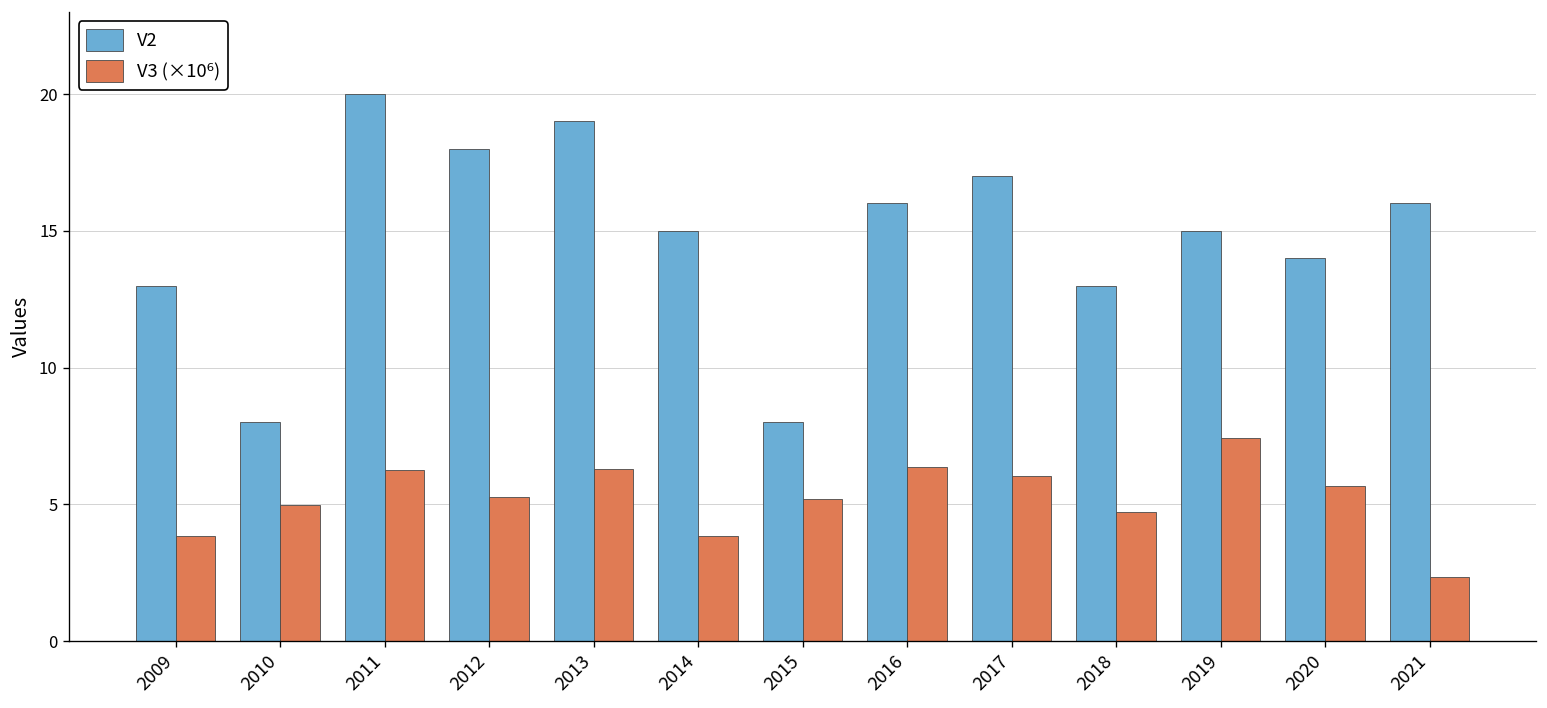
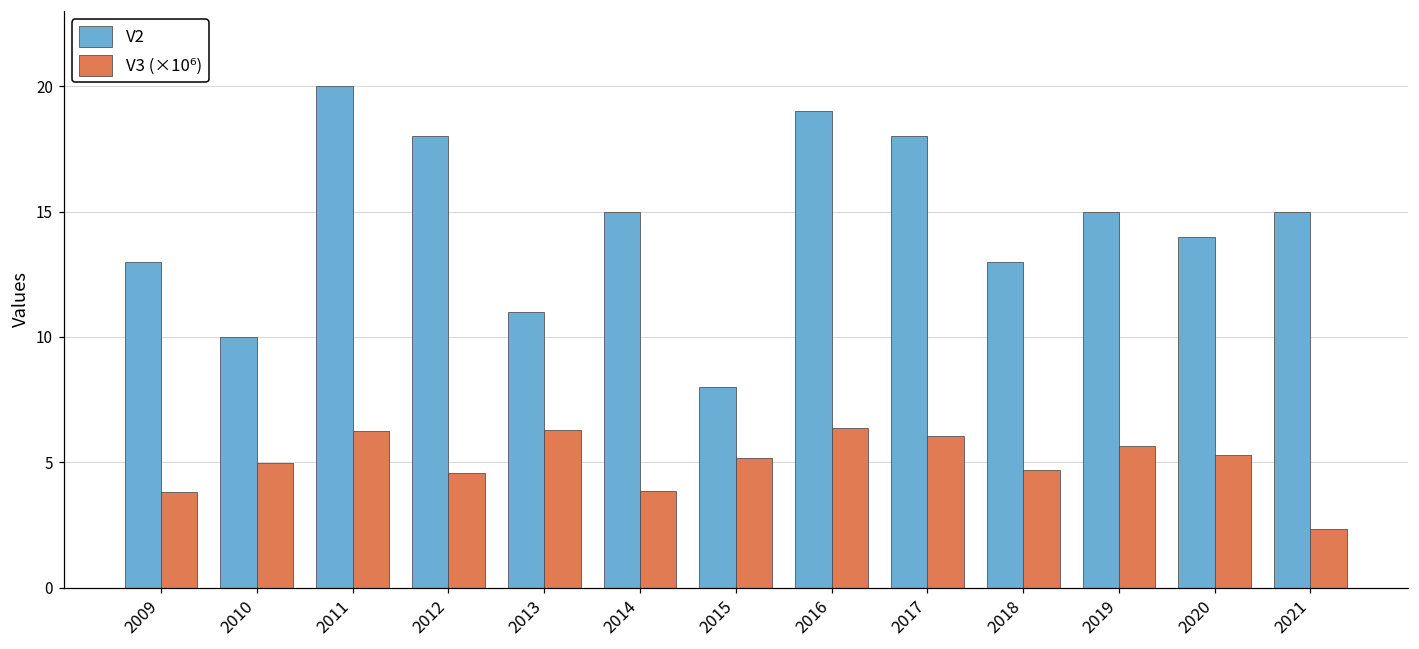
  {
    "V2": {
      "2009": 13,
-     "2010": 8,
+     "2010": 10,
      "2011": 20,
      "2012": 18,
-     "2013": 19,
+     "2013": 11,
      "2014": 15,
      "2015": 8,
-     "2016": 16,
-     "2017": 17,
+     "2016": 19,
+     "2017": 18,
      "2018": 13,
      "2019": 15,
      "2020": 14,
-     "2021": 16
+     "2021": 15
    },
    "V3 (×10⁶)": {
      "2009": 3.8,
      "2010": 5.0,
      "2011": 6.2,
-     "2012": 5.3,
+     "2012": 4.6,
      "2013": 6.3,
      "2014": 3.9,
      "2015": 5.2,
      "2016": 6.4,
      "2017": 6.0,
      "2018": 4.7,
-     "2019": 7.4,
-     "2020": 5.7,
+     "2019": 5.6,
+     "2020": 5.3,
      "2021": 2.4
    }
  }
